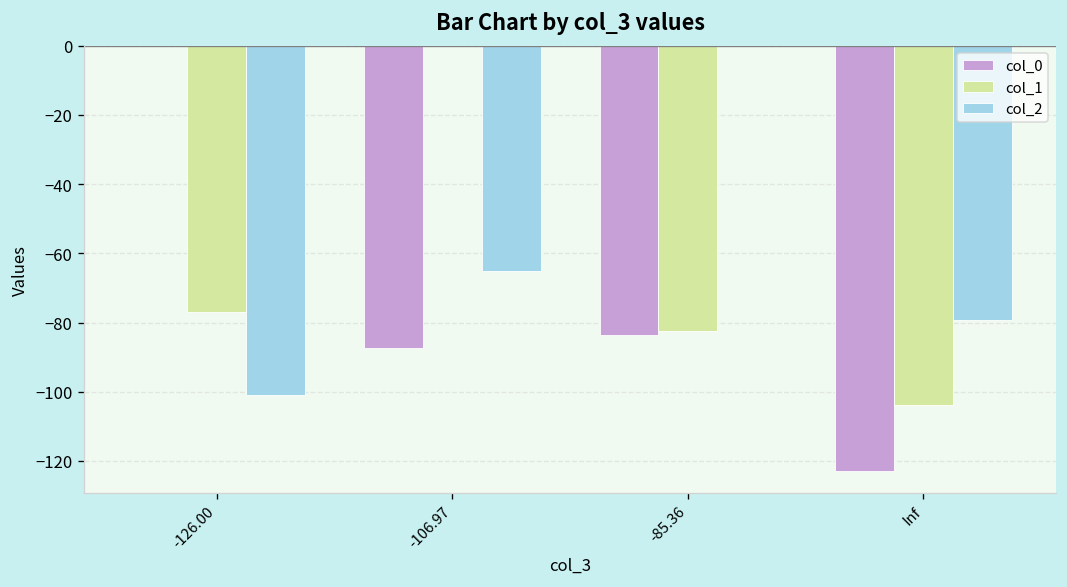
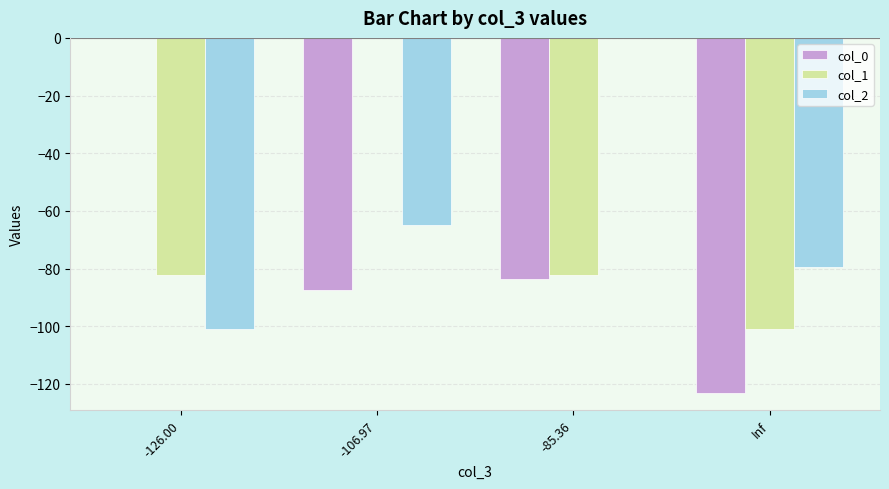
  {
    "col_0": {
      "-126.00": 0,
      "-106.97": -87,
      "-85.36": -84,
      "Inf": -123
    },
    "col_1": {
-     "-126.00": -77,
+     "-126.00": -82,
      "-106.97": 0,
      "-85.36": -82,
-     "Inf": -104
+     "Inf": -101
    },
    "col_2": {
      "-126.00": -101,
      "-106.97": -65,
      "-85.36": 0,
      "Inf": -79
    }
  }
